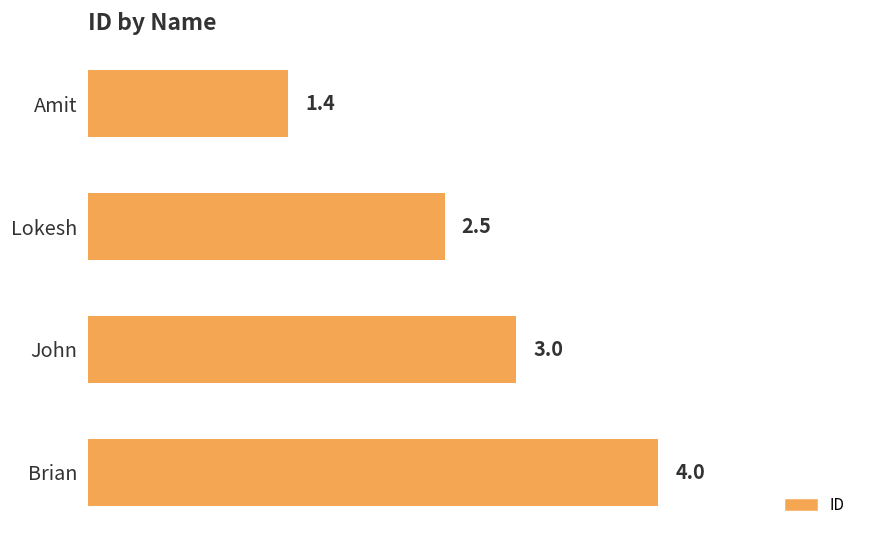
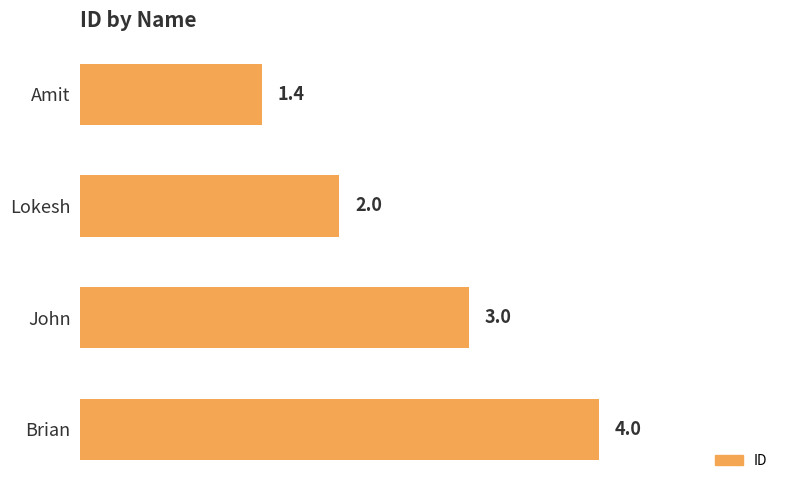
  {
    "Amit": 1.4,
-   "Lokesh": 2.5,
+   "Lokesh": 2.0,
    "John": 3.0,
    "Brian": 4.0
  }
